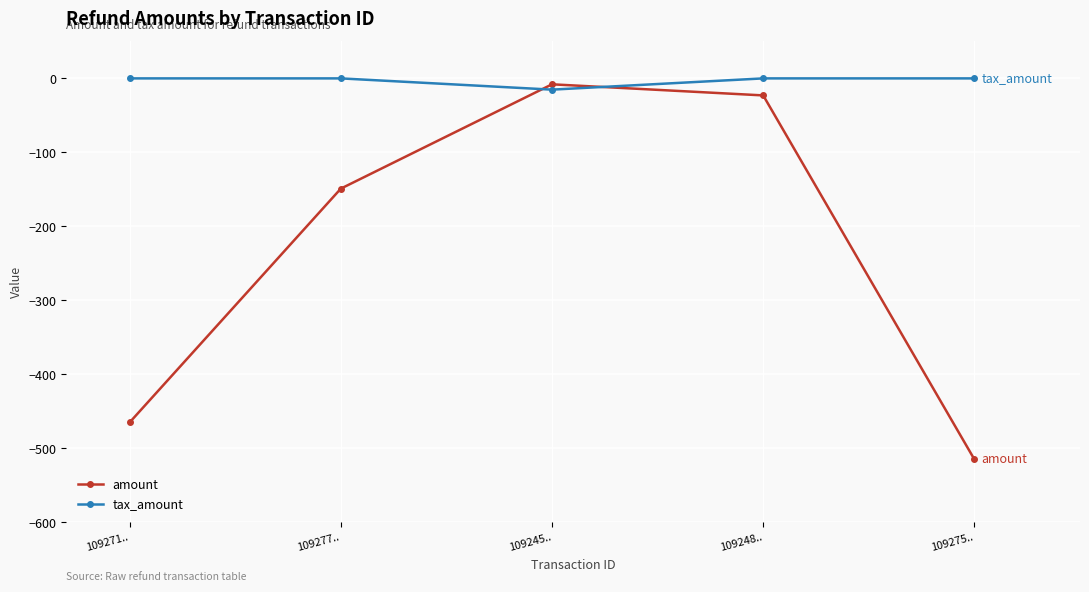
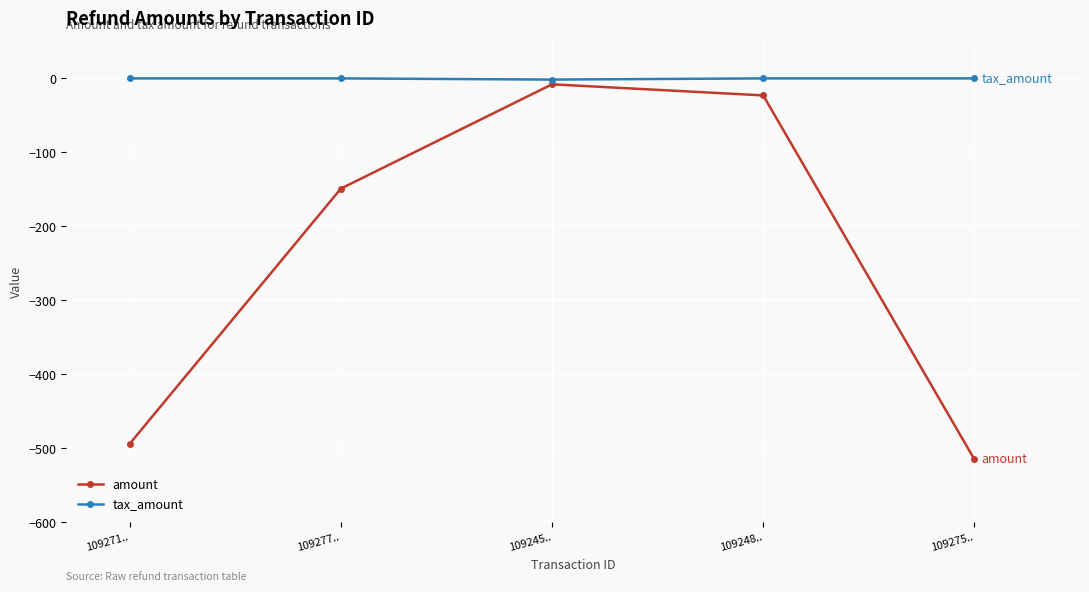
  {
    "amount": {
-     "109271..": -470,
+     "109271..": -490,
      "109277..": -150,
      "109245..": -10,
      "109248..": -20,
      "109275..": -520
    },
    "tax_amount": {
      "109271..": 0,
      "109277..": 0,
-     "109245..": -20,
+     "109245..": 0,
      "109248..": 0,
      "109275..": 0
    }
  }
